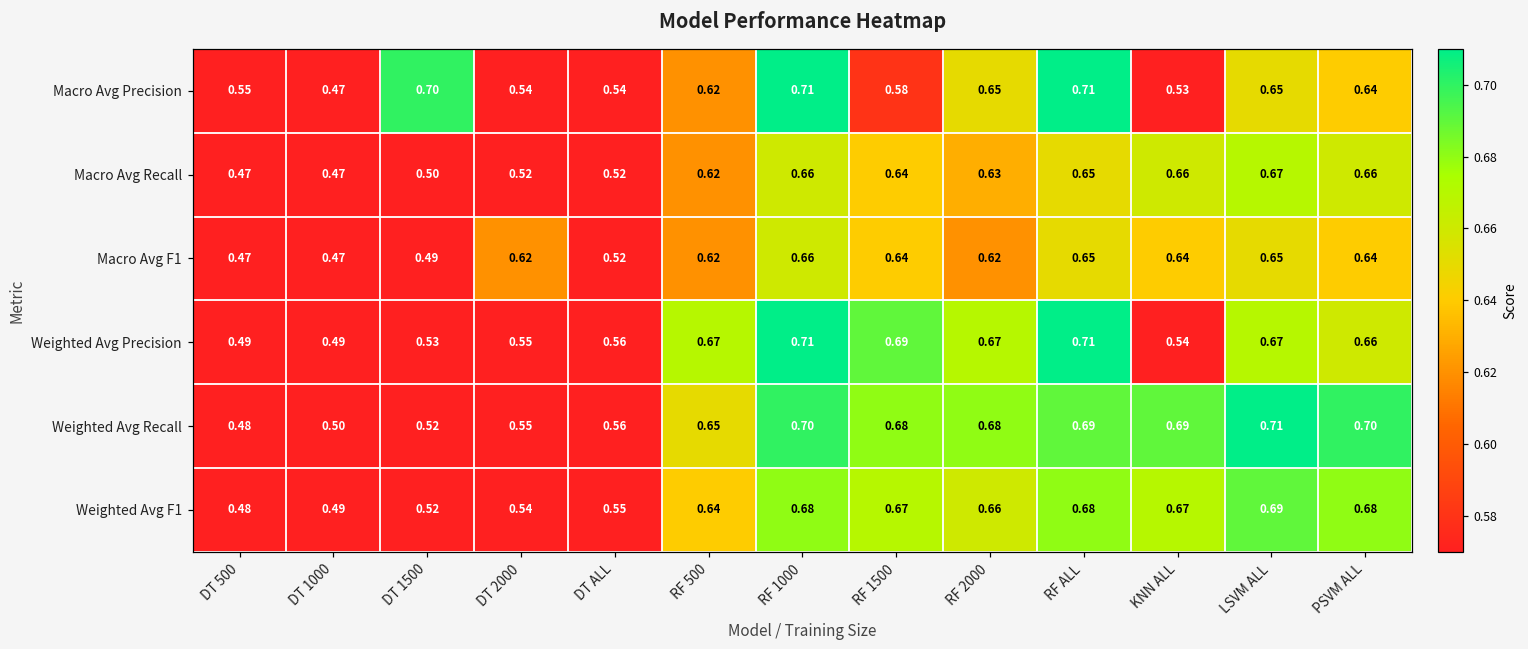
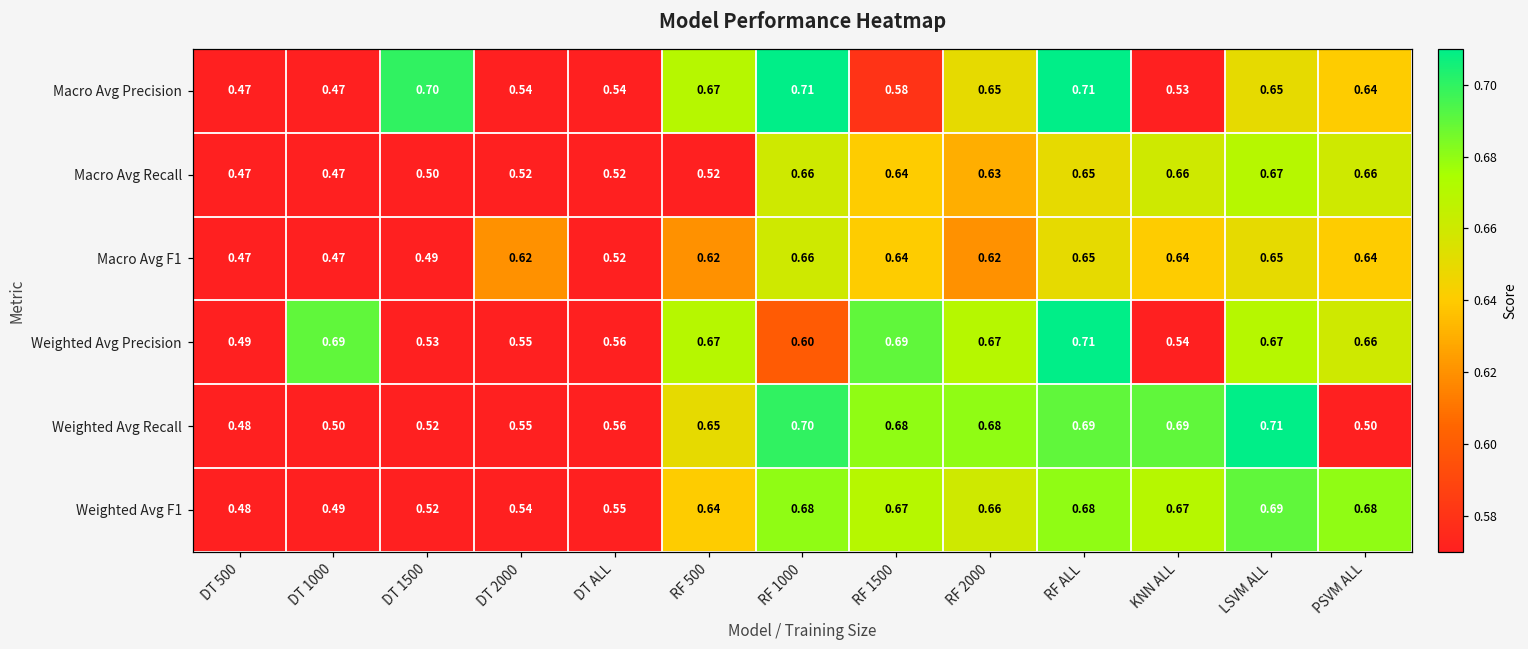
  {
    "Macro Avg Precision": {
-     "DT 500": 0.55,
+     "DT 500": 0.47,
      "DT 1000": 0.47,
      "DT 1500": 0.70,
      "DT 2000": 0.54,
      "DT ALL": 0.54,
-     "RF 500": 0.62,
+     "RF 500": 0.67,
      "RF 1000": 0.71,
      "RF 1500": 0.58,
      "RF 2000": 0.65,
      "RF ALL": 0.71,
      "KNN ALL": 0.53,
      "LSVM ALL": 0.65,
      "PSVM ALL": 0.64
    },
    "Macro Avg Recall": {
      "DT 500": 0.47,
      "DT 1000": 0.47,
      "DT 1500": 0.50,
      "DT 2000": 0.52,
      "DT ALL": 0.52,
-     "RF 500": 0.62,
+     "RF 500": 0.52,
      "RF 1000": 0.66,
      "RF 1500": 0.64,
      "RF 2000": 0.63,
      "RF ALL": 0.65,
      "KNN ALL": 0.66,
      "LSVM ALL": 0.67,
      "PSVM ALL": 0.66
    },
    "Macro Avg F1": {
      "DT 500": 0.47,
      "DT 1000": 0.47,
      "DT 1500": 0.49,
      "DT 2000": 0.62,
      "DT ALL": 0.52,
      "RF 500": 0.62,
      "RF 1000": 0.66,
      "RF 1500": 0.64,
      "RF 2000": 0.62,
      "RF ALL": 0.65,
      "KNN ALL": 0.64,
      "LSVM ALL": 0.65,
      "PSVM ALL": 0.64
    },
    "Weighted Avg Precision": {
      "DT 500": 0.49,
-     "DT 1000": 0.49,
+     "DT 1000": 0.69,
      "DT 1500": 0.53,
      "DT 2000": 0.55,
      "DT ALL": 0.56,
      "RF 500": 0.67,
-     "RF 1000": 0.71,
+     "RF 1000": 0.60,
      "RF 1500": 0.69,
      "RF 2000": 0.67,
      "RF ALL": 0.71,
      "KNN ALL": 0.54,
      "LSVM ALL": 0.67,
      "PSVM ALL": 0.66
    },
    "Weighted Avg Recall": {
      "DT 500": 0.48,
      "DT 1000": 0.50,
      "DT 1500": 0.52,
      "DT 2000": 0.55,
      "DT ALL": 0.56,
      "RF 500": 0.65,
      "RF 1000": 0.70,
      "RF 1500": 0.68,
      "RF 2000": 0.68,
      "RF ALL": 0.69,
      "KNN ALL": 0.69,
      "LSVM ALL": 0.71,
-     "PSVM ALL": 0.70
+     "PSVM ALL": 0.50
    },
    "Weighted Avg F1": {
      "DT 500": 0.48,
      "DT 1000": 0.49,
      "DT 1500": 0.52,
      "DT 2000": 0.54,
      "DT ALL": 0.55,
      "RF 500": 0.64,
      "RF 1000": 0.68,
      "RF 1500": 0.67,
      "RF 2000": 0.66,
      "RF ALL": 0.68,
      "KNN ALL": 0.67,
      "LSVM ALL": 0.69,
      "PSVM ALL": 0.68
    }
  }
